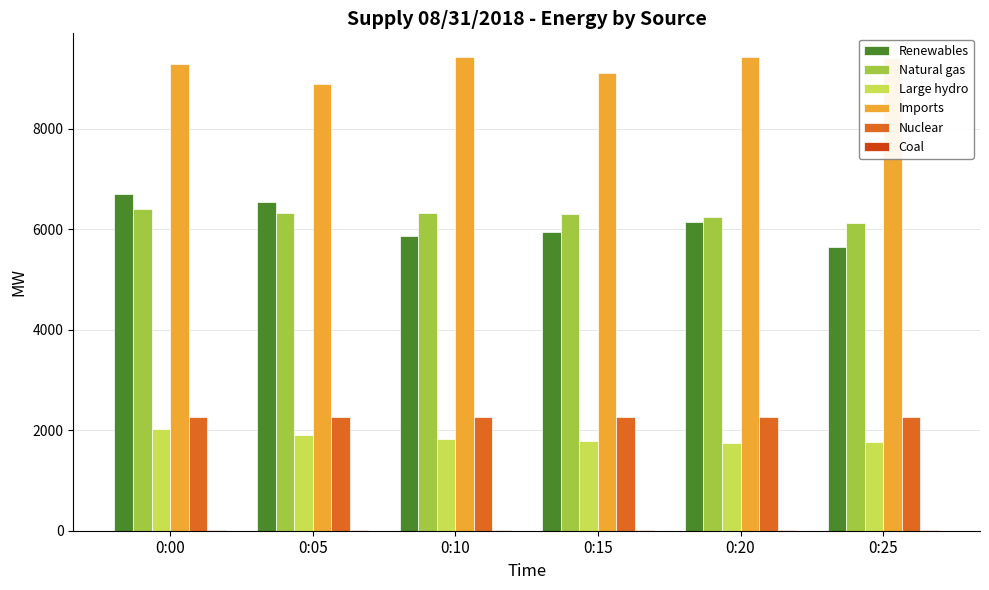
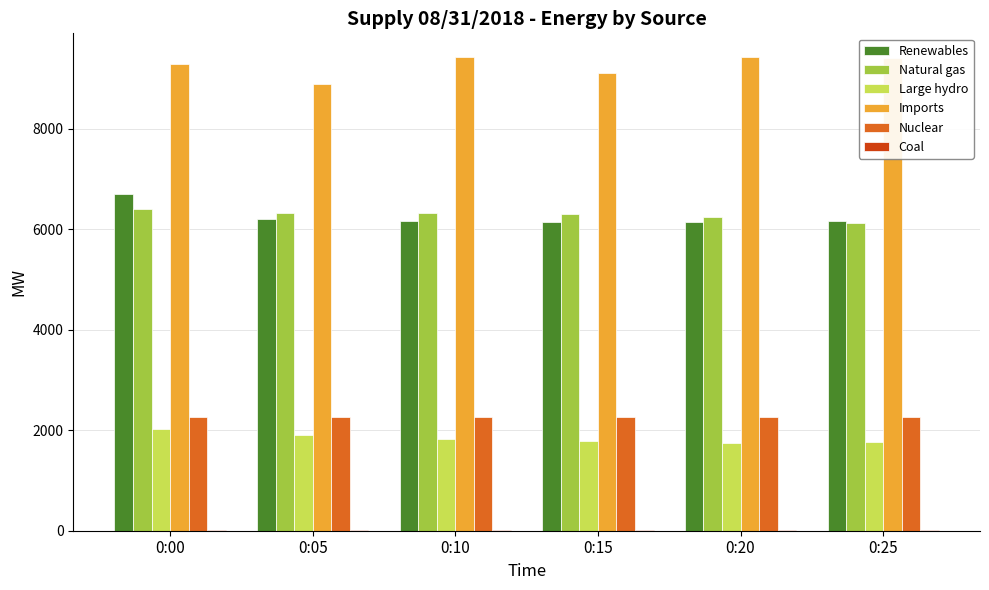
  {
    "Renewables": {
      "0:00": 6700,
-     "0:05": 6500,
-     "0:10": 5900,
-     "0:15": 6000,
+     "0:05": 6200,
+     "0:10": 6200,
+     "0:15": 6100,
      "0:20": 6100,
-     "0:25": 5600
+     "0:25": 6200
    },
    "Imports": {
      "0:00": 9300,
      "0:05": 8900,
      "0:10": 9400,
      "0:15": 9100,
      "0:20": 9400
    }
  }
